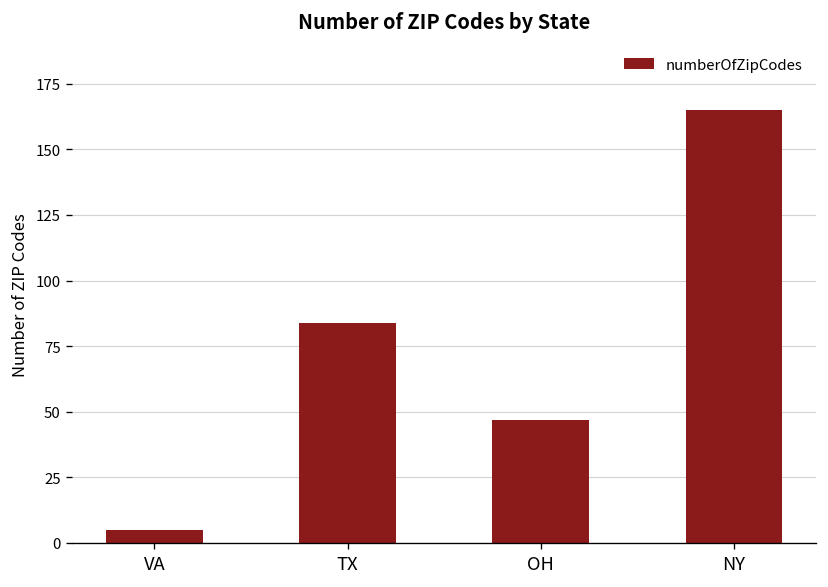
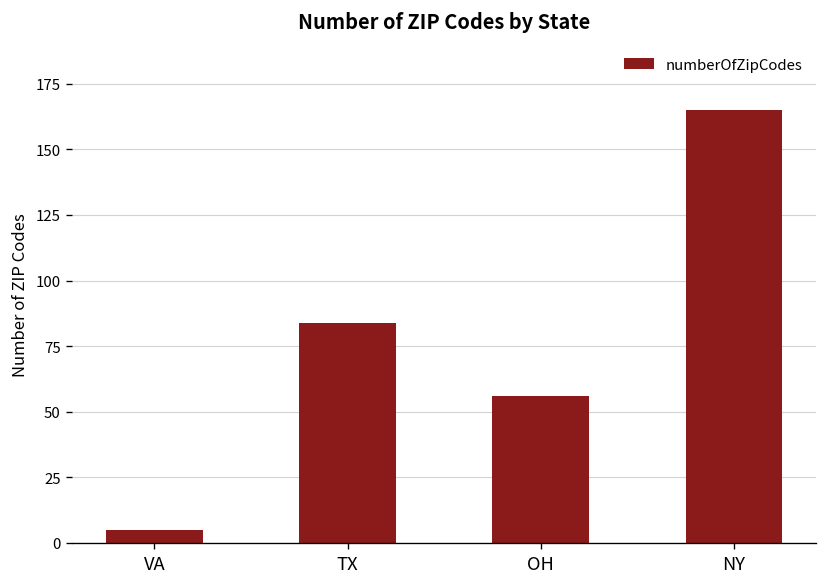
  {
    "VA": 5,
    "TX": 84,
-   "OH": 47,
+   "OH": 56,
    "NY": 165
  }
